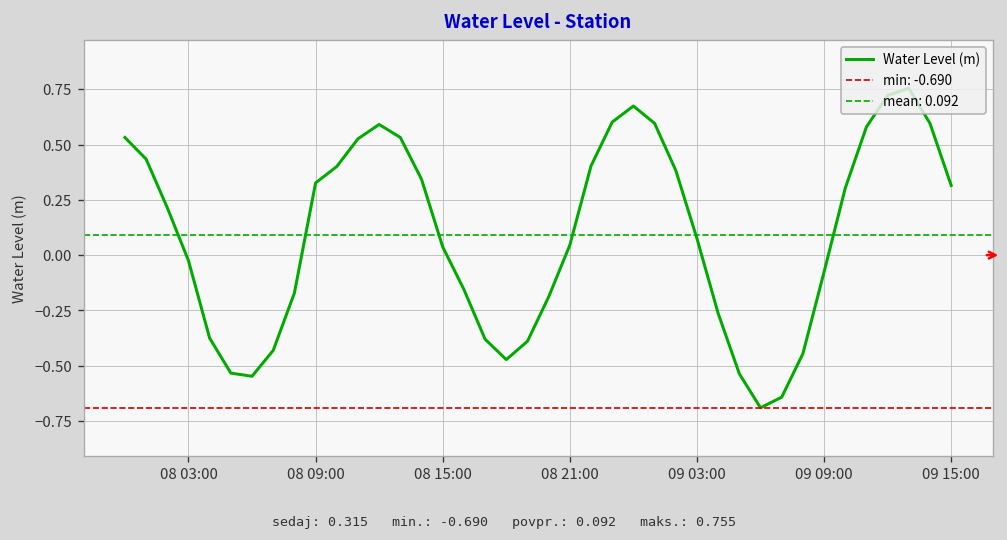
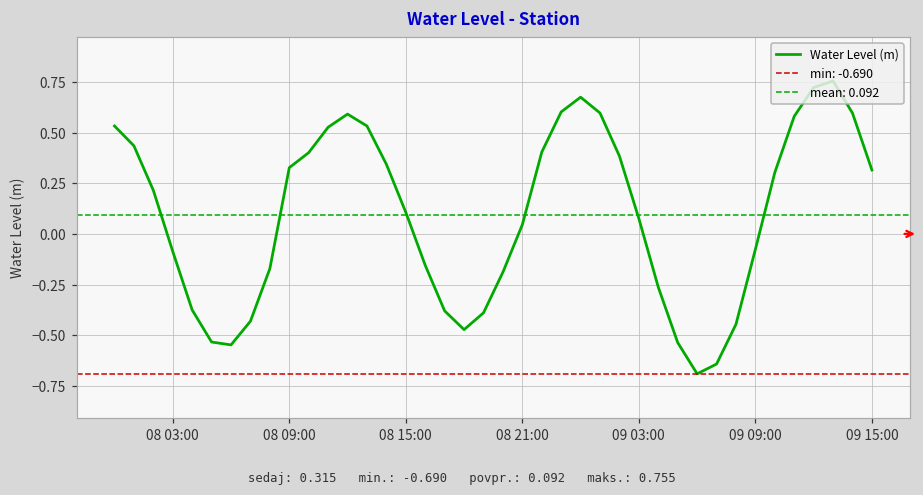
  {
-   "08 03:00": -0.02,
+   "08 03:00": -0.09,
    "08 09:00": 0.33,
-   "08 15:00": 0.04,
+   "08 15:00": 0.11,
    "08 21:00": 0.05,
    "09 03:00": 0.08,
    "09 09:00": -0.08,
    "09 15:00": 0.32
  }
